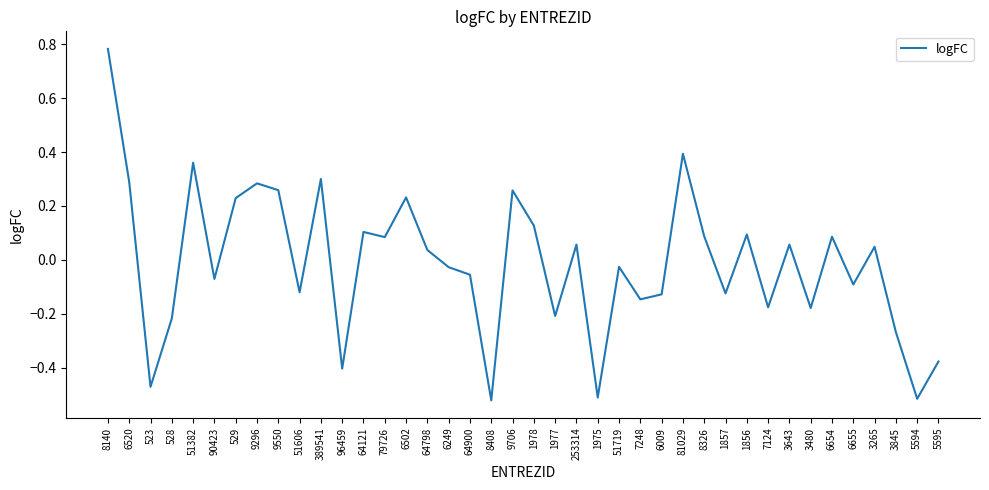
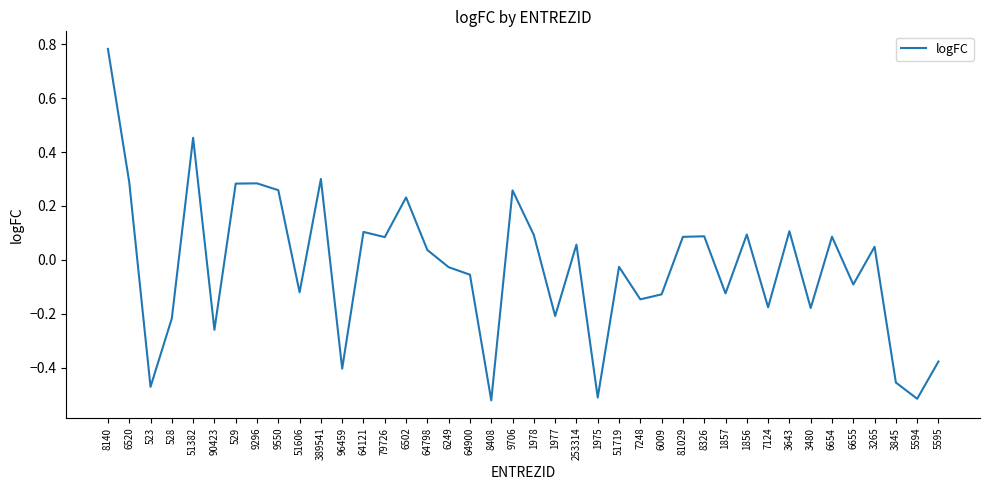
  {
    "8140": 0.78,
    "6520": 0.29,
    "523": -0.47,
    "528": -0.22,
-   "51382": 0.36,
-   "90423": -0.07,
-   "529": 0.23,
+   "51382": 0.45,
+   "90423": -0.26,
+   "529": 0.28,
    "9296": 0.28,
    "9550": 0.26,
    "51606": -0.12,
    "389541": 0.30,
    "96459": -0.40,
    "64121": 0.10,
    "79726": 0.08,
    "6502": 0.23,
    "64798": 0.04,
    "6249": -0.03,
    "64900": -0.06,
    "8408": -0.52,
    "9706": 0.26,
-   "1978": 0.13,
+   "1978": 0.09,
    "1977": -0.21,
    "253314": 0.06,
    "1975": -0.51,
    "51719": -0.03,
    "7248": -0.15,
    "6009": -0.13,
-   "81029": 0.39,
+   "81029": 0.09,
    "8326": 0.09,
    "1857": -0.12,
    "1856": 0.09,
    "7124": -0.18,
-   "3643": 0.06,
+   "3643": 0.11,
    "3480": -0.18,
    "6654": 0.09,
    "6655": -0.09,
    "3265": 0.05,
-   "3845": -0.27,
+   "3845": -0.46,
    "5594": -0.52,
    "5595": -0.38
  }
